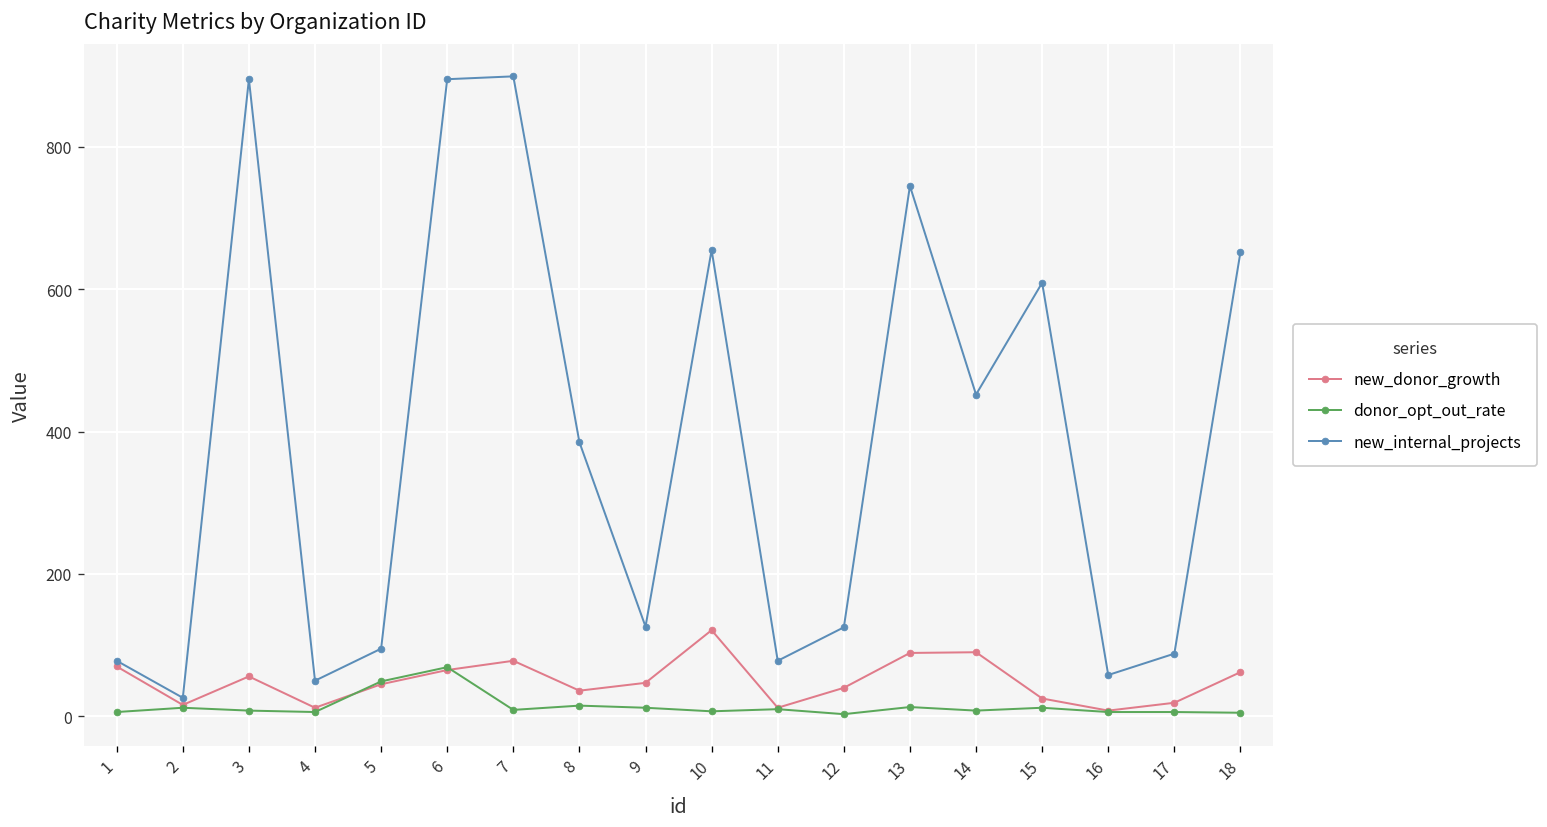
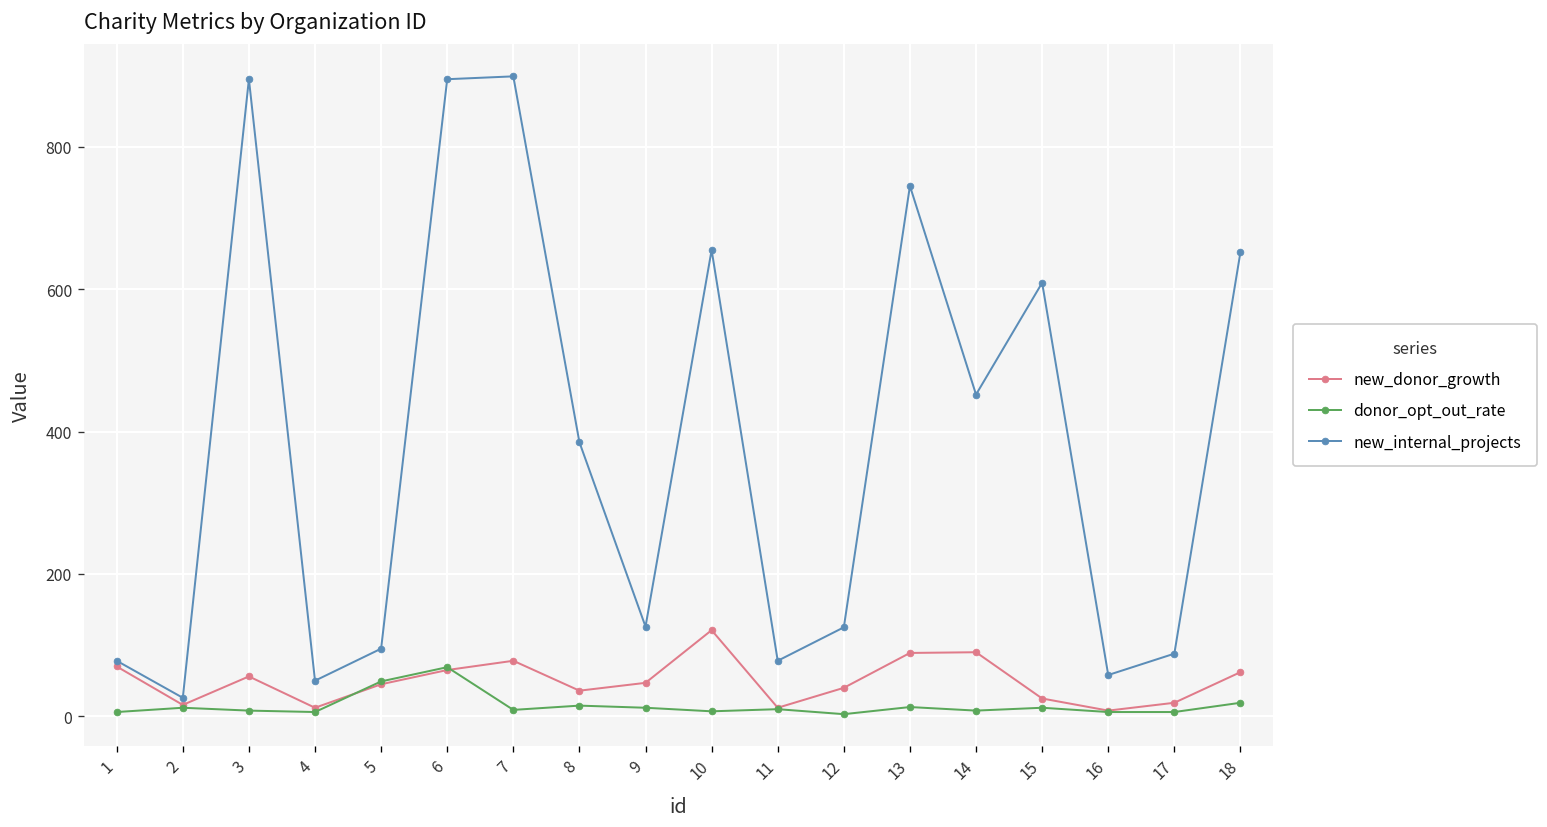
  {
    "new_donor_growth": {
      "1": 70,
      "3": 60,
      "4": 10,
      "7": 80,
      "8": 40,
      "9": 50,
      "10": 120,
      "12": 40,
      "13": 90,
      "14": 90,
      "15": 30,
      "17": 20,
      "18": 60
    },
    "donor_opt_out_rate": {
      "1": 10,
      "3": 10,
      "4": 10,
      "7": 10,
      "8": 20,
      "9": 10,
      "10": 10,
      "12": 0,
      "13": 10,
      "14": 10,
      "15": 10,
      "17": 10,
-     "18": 10
+     "18": 20
    },
    "new_internal_projects": {
      "1": 80,
      "2": 30,
      "3": 900,
      "4": 50,
      "5": 100,
      "6": 900,
      "7": 900,
      "8": 390,
      "9": 130,
      "10": 660,
      "11": 80,
      "12": 130,
      "13": 750,
      "14": 450,
      "15": 610,
      "16": 60,
      "17": 90,
      "18": 650
    }
  }
